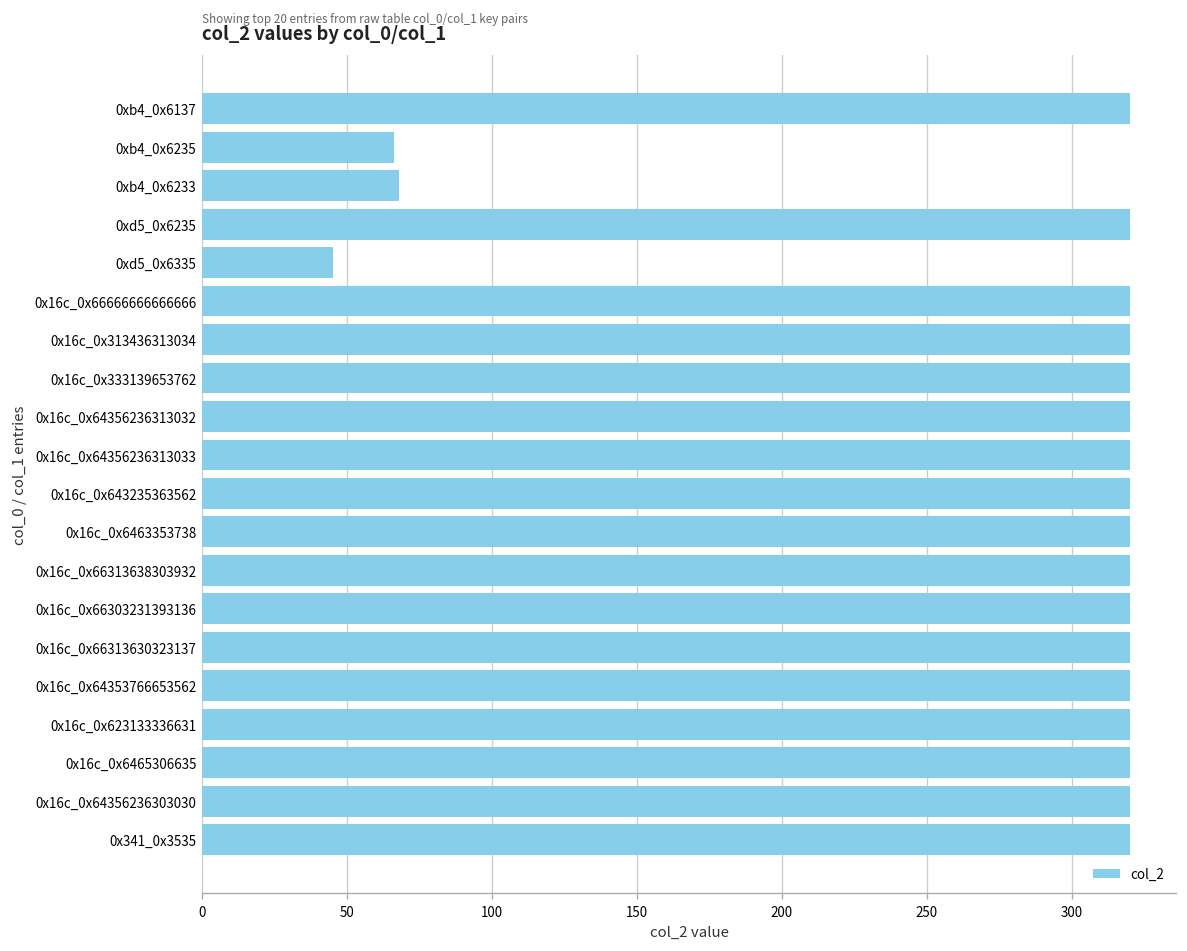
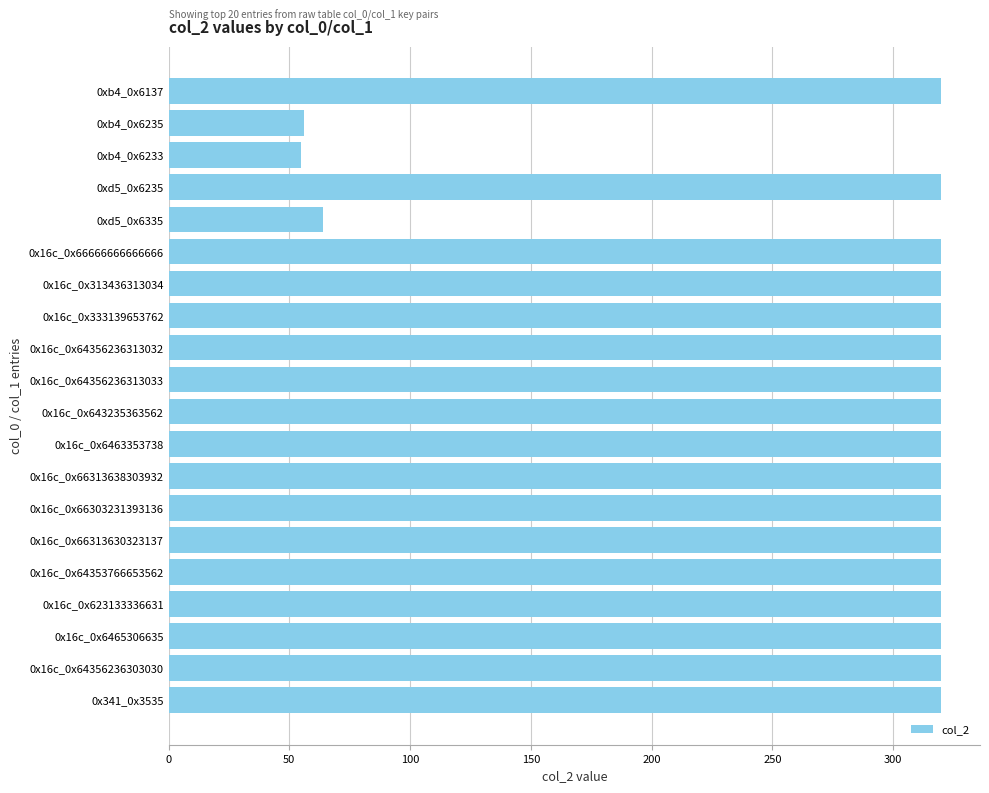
  {
    "0xb4_0x6137": 320,
-   "0xb4_0x6235": 66,
-   "0xb4_0x6233": 68,
+   "0xb4_0x6235": 56,
+   "0xb4_0x6233": 55,
    "0xd5_0x6235": 320,
-   "0xd5_0x6335": 45,
+   "0xd5_0x6335": 64,
    "0x16c_0x66666666666666": 320,
    "0x16c_0x313436313034": 320,
    "0x16c_0x333139653762": 320,
    "0x16c_0x64356236313032": 320,
    "0x16c_0x64356236313033": 320,
    "0x16c_0x643235363562": 320,
    "0x16c_0x6463353738": 320,
    "0x16c_0x66313638303932": 320,
    "0x16c_0x66303231393136": 320,
    "0x16c_0x66313630323137": 320,
    "0x16c_0x64353766653562": 320,
    "0x16c_0x623133336631": 320,
    "0x16c_0x6465306635": 320,
    "0x16c_0x64356236303030": 320,
    "0x341_0x3535": 320
  }
